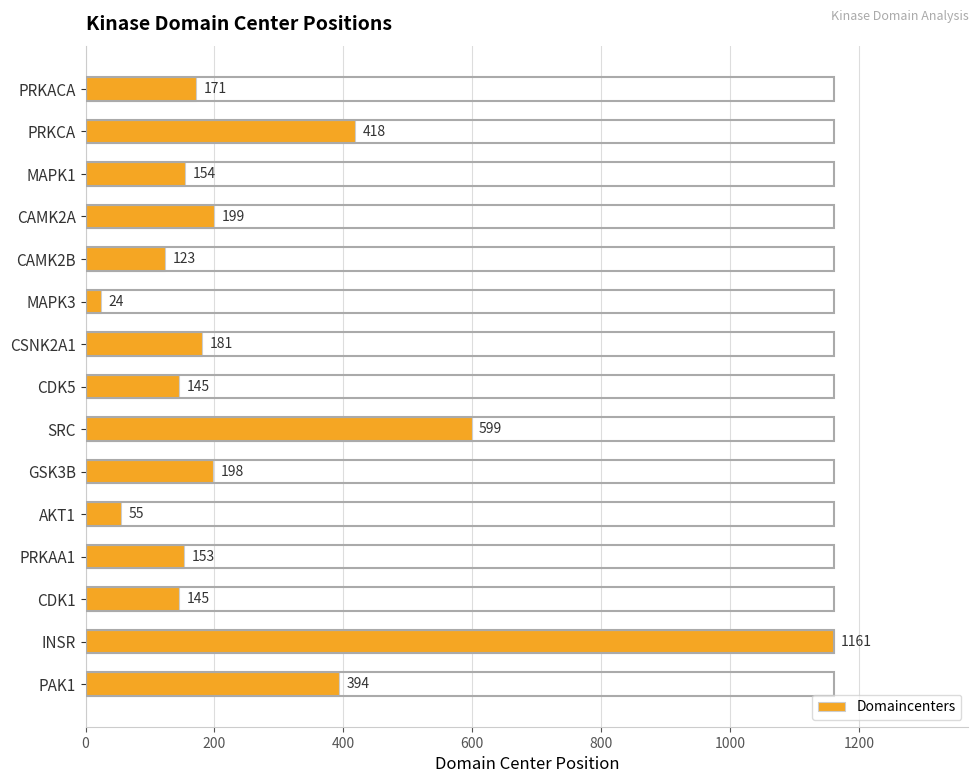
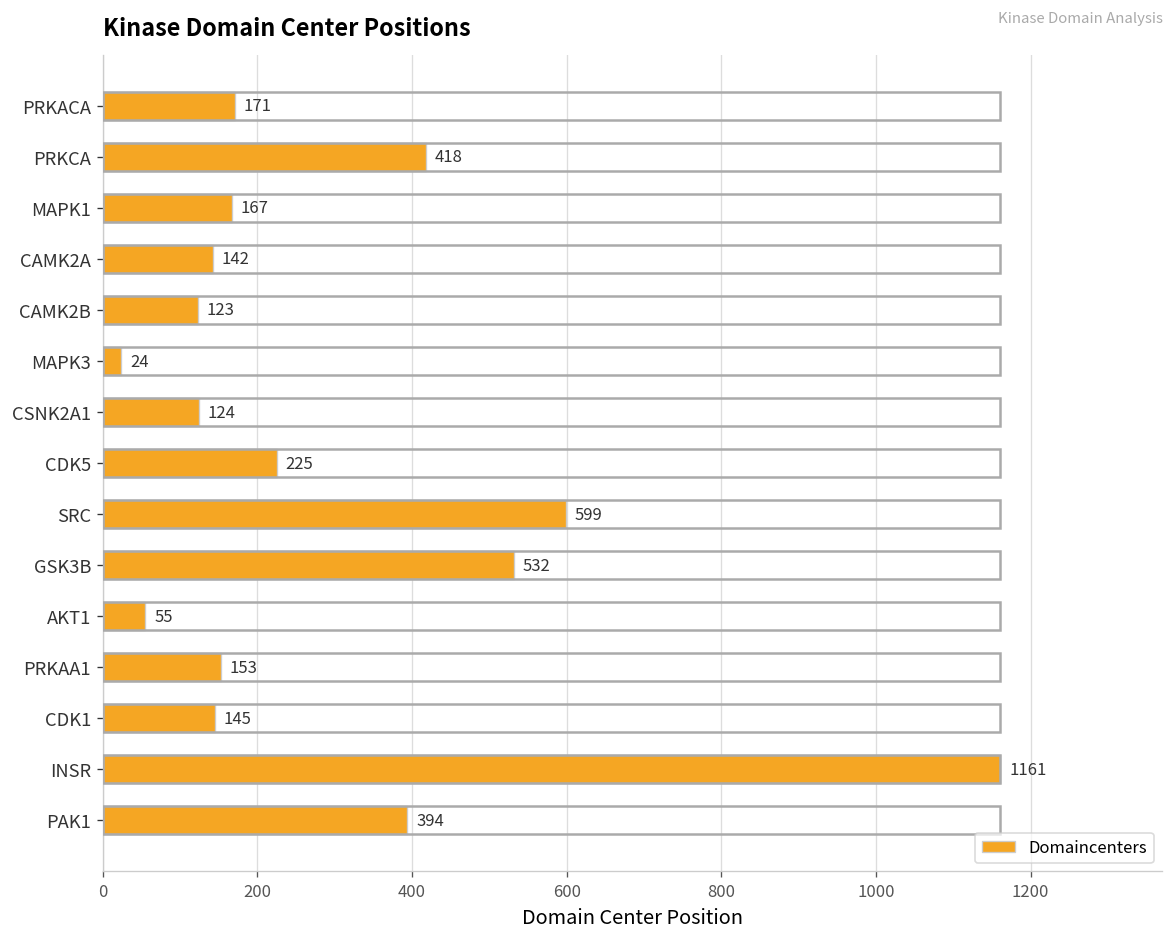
  {
    "PRKACA": 171,
    "PRKCA": 418,
-   "MAPK1": 154,
-   "CAMK2A": 199,
+   "MAPK1": 167,
+   "CAMK2A": 142,
    "CAMK2B": 123,
    "MAPK3": 24,
-   "CSNK2A1": 181,
-   "CDK5": 145,
+   "CSNK2A1": 124,
+   "CDK5": 225,
    "SRC": 599,
-   "GSK3B": 198,
+   "GSK3B": 532,
    "AKT1": 55,
    "PRKAA1": 153,
    "CDK1": 145,
    "INSR": 1161,
    "PAK1": 394
  }
